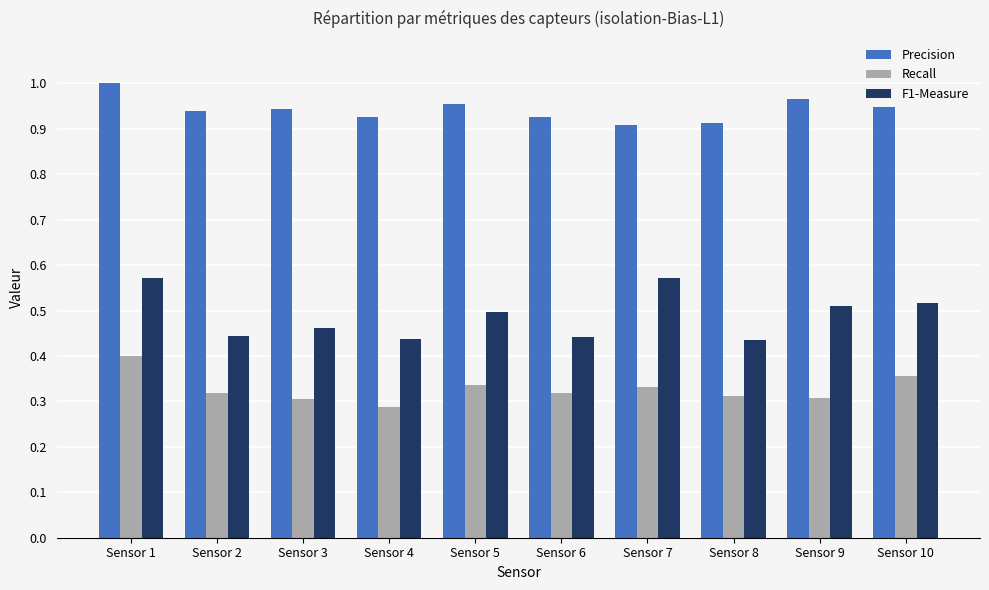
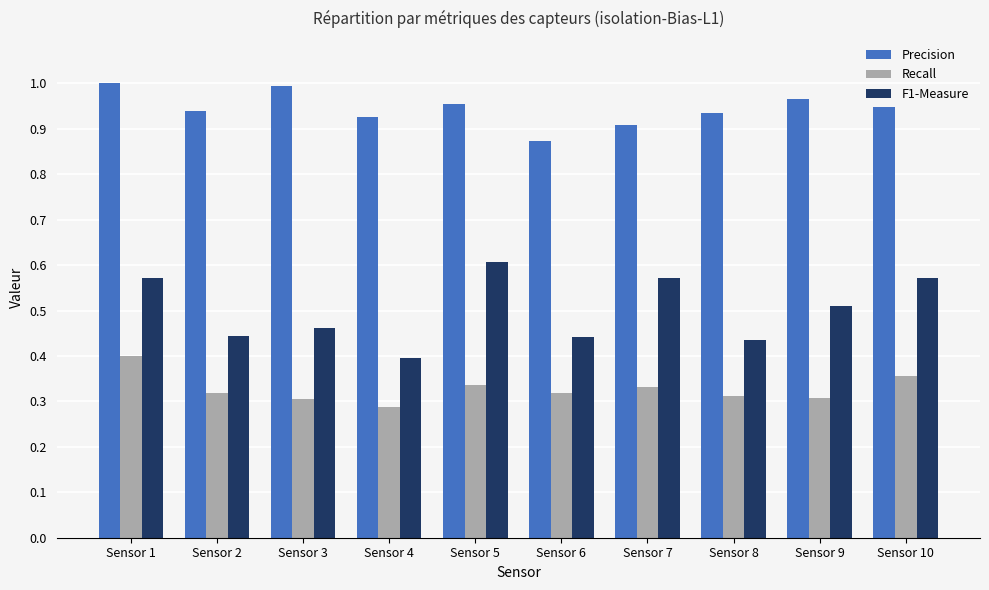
  {
    "Precision": {
      "Sensor 1": 1.00,
      "Sensor 2": 0.94,
-     "Sensor 3": 0.94,
+     "Sensor 3": 1.00,
      "Sensor 4": 0.93,
      "Sensor 5": 0.95,
-     "Sensor 6": 0.93,
+     "Sensor 6": 0.87,
      "Sensor 7": 0.91,
-     "Sensor 8": 0.91,
+     "Sensor 8": 0.93,
      "Sensor 9": 0.97,
      "Sensor 10": 0.95
    },
    "Recall": {
      "Sensor 1": 0.40,
      "Sensor 2": 0.32,
      "Sensor 3": 0.31,
      "Sensor 4": 0.29,
      "Sensor 5": 0.34,
      "Sensor 6": 0.32,
      "Sensor 7": 0.33,
      "Sensor 8": 0.31,
      "Sensor 9": 0.31,
      "Sensor 10": 0.36
    },
    "F1-Measure": {
      "Sensor 1": 0.57,
      "Sensor 2": 0.44,
      "Sensor 3": 0.46,
-     "Sensor 4": 0.44,
-     "Sensor 5": 0.50,
+     "Sensor 4": 0.40,
+     "Sensor 5": 0.61,
      "Sensor 6": 0.44,
      "Sensor 7": 0.57,
      "Sensor 8": 0.44,
      "Sensor 9": 0.51,
-     "Sensor 10": 0.52
+     "Sensor 10": 0.57
    }
  }
